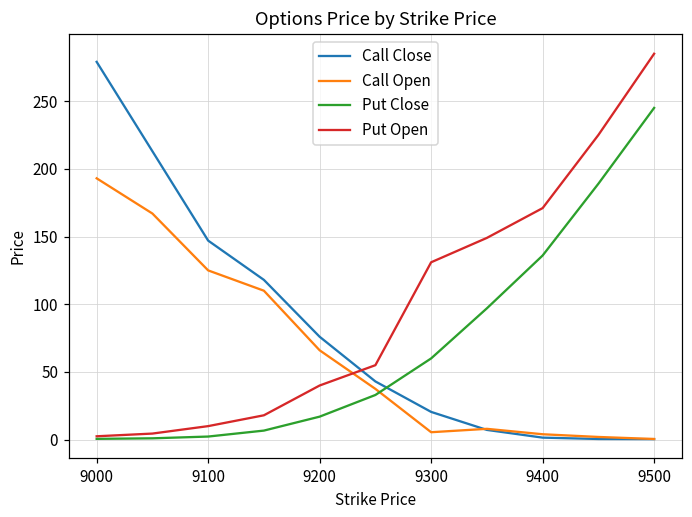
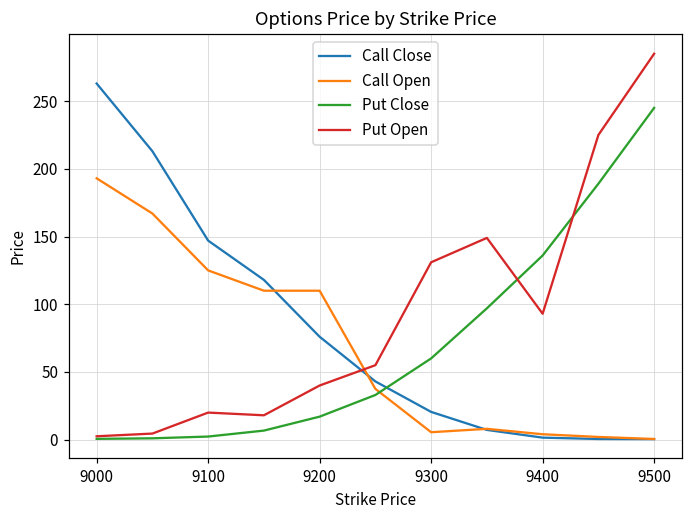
  {
    "Call Close": {
-     "9000": 279,
+     "9000": 263,
      "9100": 147,
      "9200": 76,
      "9300": 21,
      "9400": 2
    },
    "Call Open": {
      "9000": 193,
      "9100": 125,
-     "9200": 66,
+     "9200": 110,
      "9300": 6,
      "9400": 4
    },
    "Put Close": {
      "9100": 2,
      "9200": 17,
      "9300": 60,
      "9400": 136,
      "9500": 245
    },
    "Put Open": {
-     "9100": 10,
+     "9100": 20,
      "9200": 40,
      "9300": 131,
-     "9400": 171,
+     "9400": 93,
      "9500": 285
    }
  }
